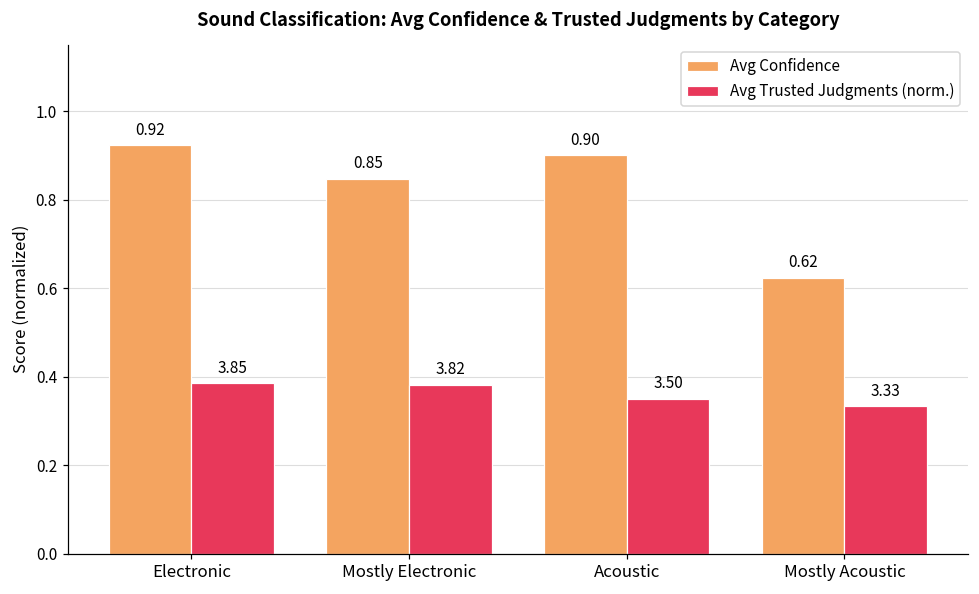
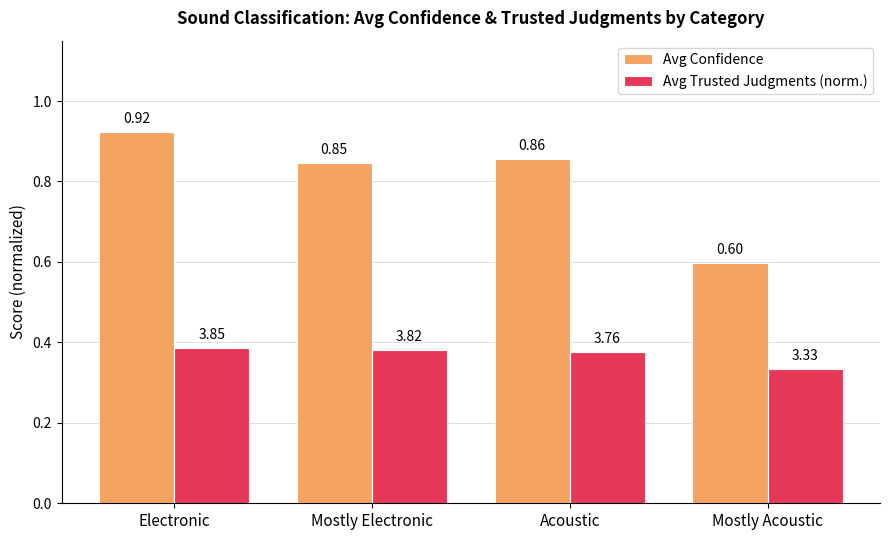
  {
    "Avg Confidence": {
      "Electronic": 0.92,
      "Mostly Electronic": 0.85,
-     "Acoustic": 0.90,
-     "Mostly Acoustic": 0.62
+     "Acoustic": 0.86,
+     "Mostly Acoustic": 0.60
    },
    "Avg Trusted Judgments (norm.)": {
-     "Acoustic": 3.50
+     "Acoustic": 3.76
    }
  }
